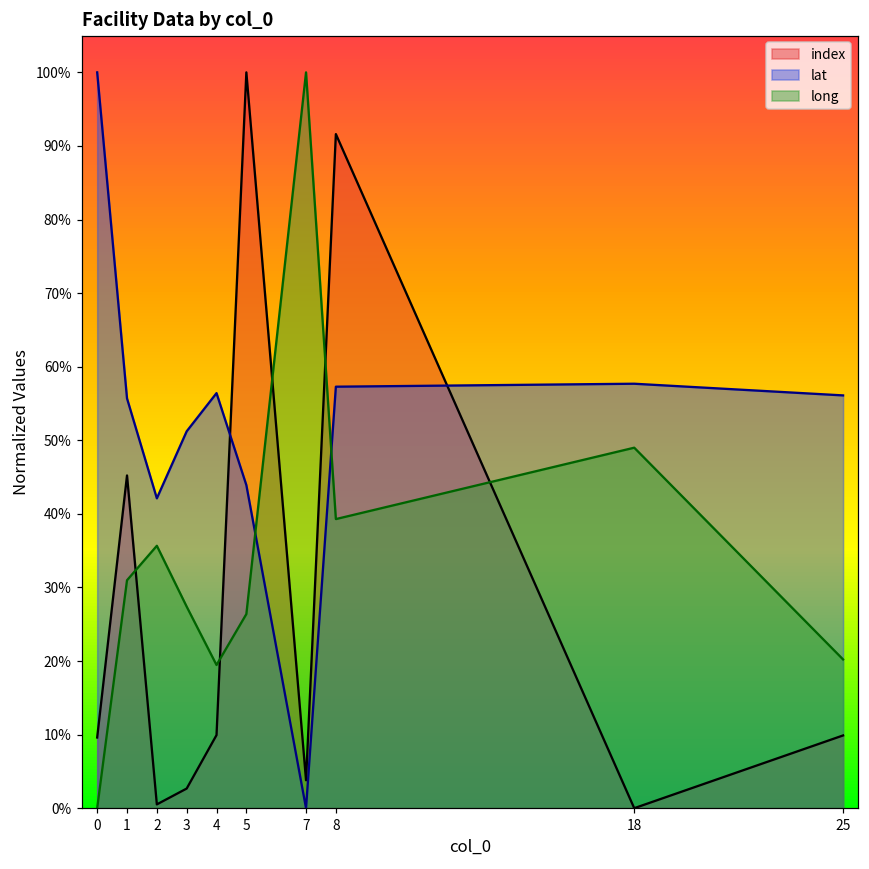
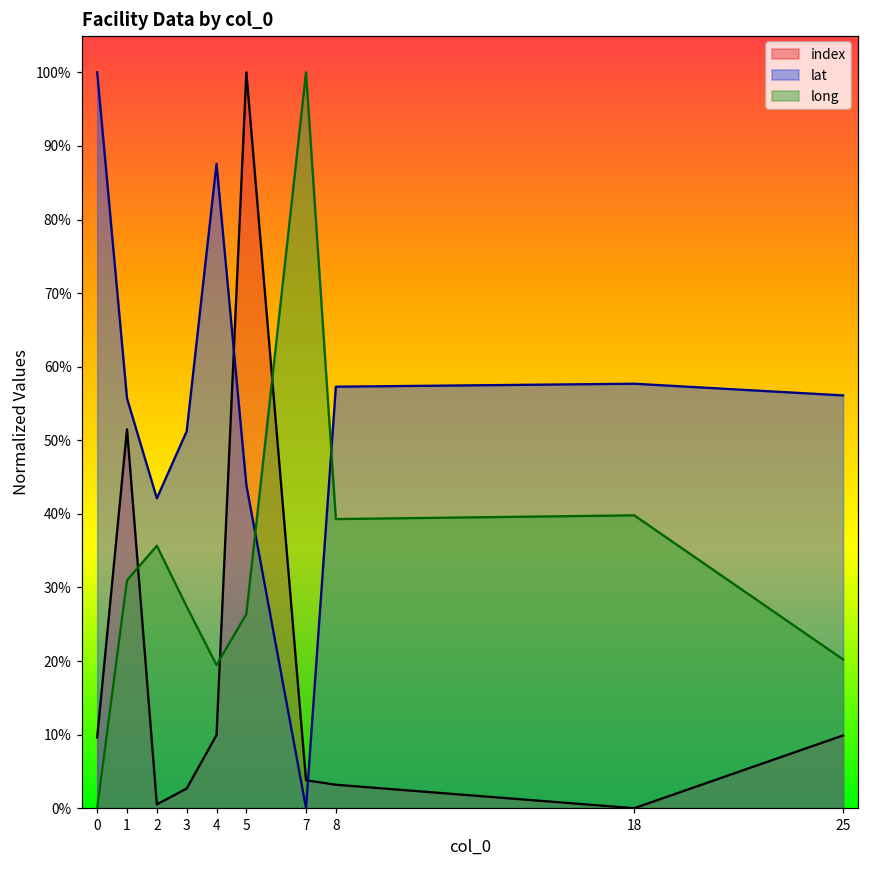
  {
    "index": {
      "0": "10%",
-     "1": "45%",
+     "1": "51%",
      "2": "1%",
      "3": "3%",
      "4": "10%",
      "5": "100%",
      "7": "4%",
-     "8": "92%",
+     "8": "3%",
      "18": "0%",
      "25": "10%"
    },
    "lat": {
      "0": "100%",
      "1": "56%",
      "2": "42%",
      "3": "51%",
-     "4": "56%",
+     "4": "88%",
      "5": "44%",
      "7": "0%",
      "8": "57%",
      "18": "58%",
      "25": "56%"
    },
    "long": {
      "0": "0%",
      "1": "31%",
      "2": "36%",
      "3": "27%",
      "4": "19%",
      "5": "26%",
      "7": "100%",
      "8": "39%",
-     "18": "49%",
+     "18": "40%",
      "25": "20%"
    }
  }
